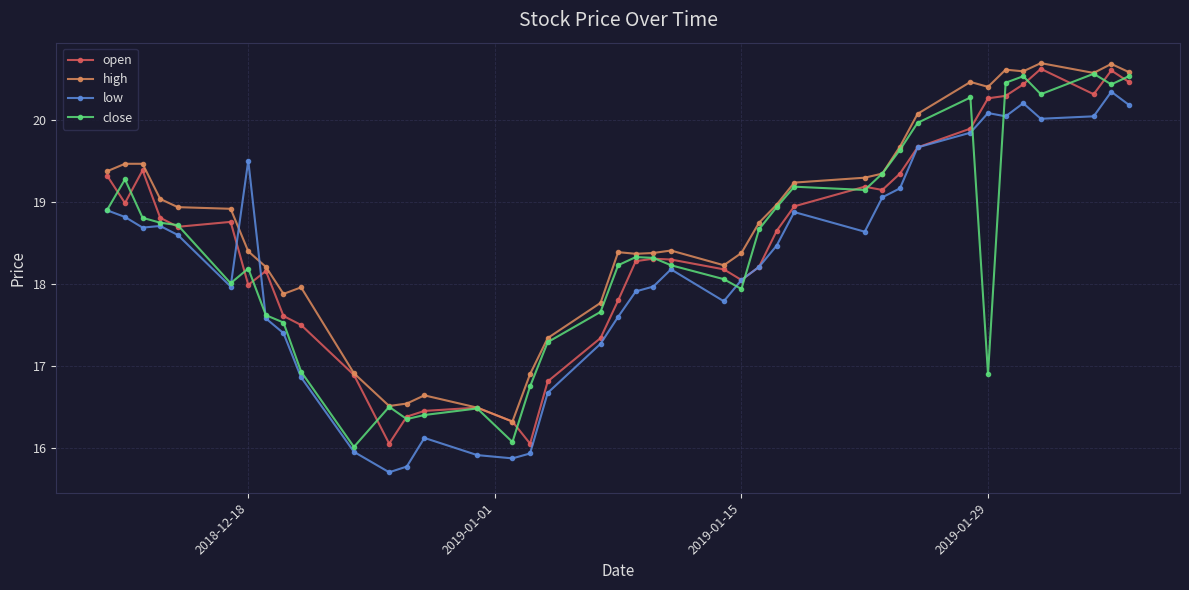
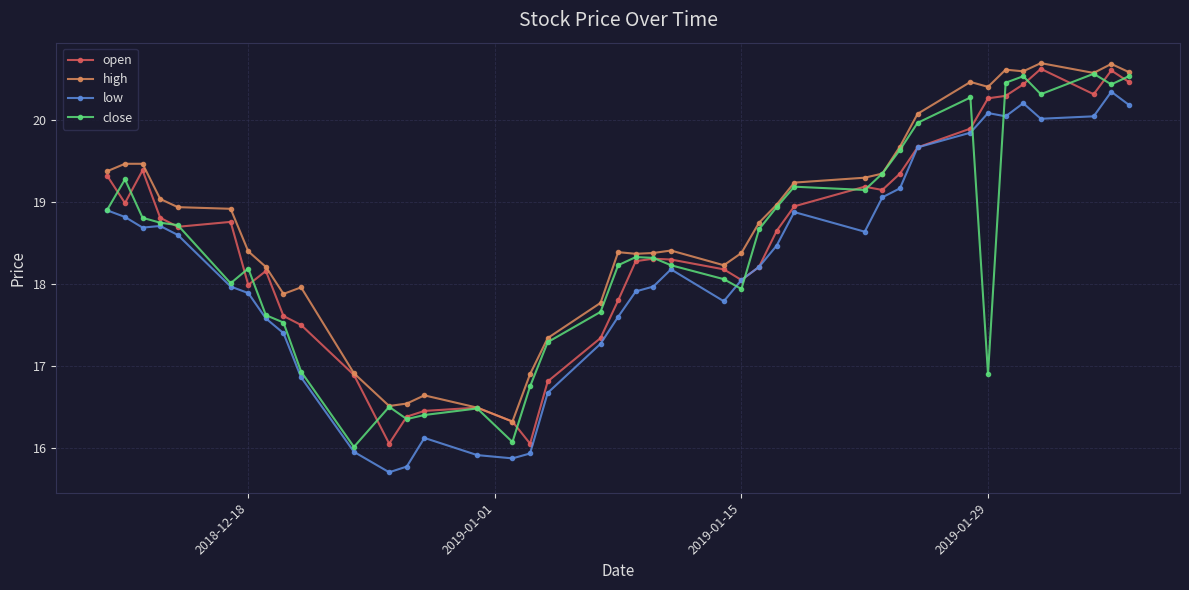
  {
    "low": {
-     "2018-12-18": 19.5,
+     "2018-12-18": 17.9,
      "2019-01-29": 20.1
    },
    "close": {
      "2018-12-18": 18.2,
      "2019-01-15": 17.9,
      "2019-01-29": 16.9
    }
  }
